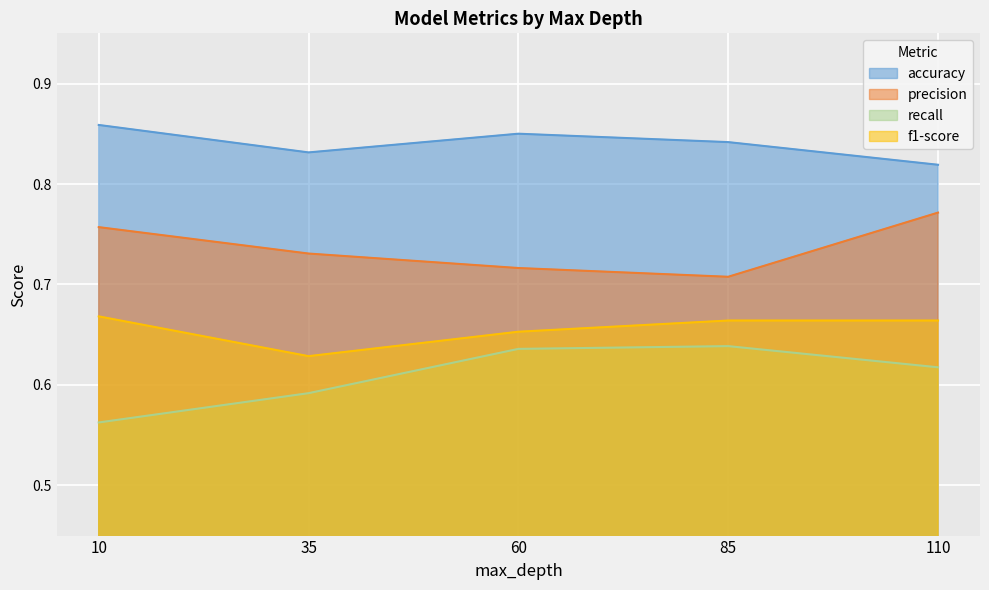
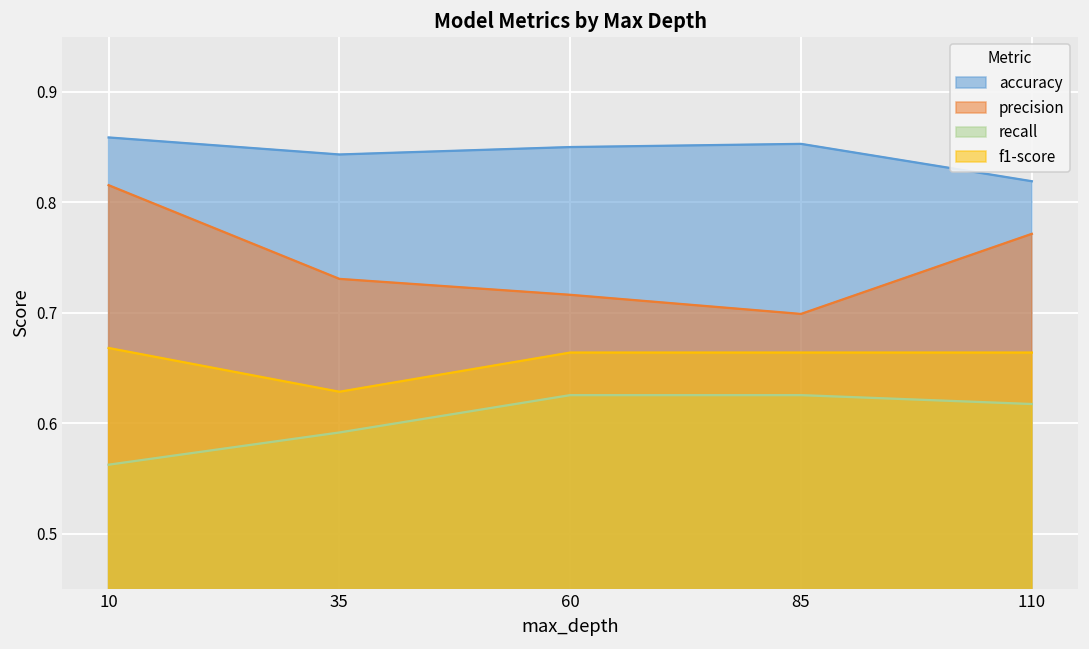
  {
    "accuracy": {
      "10": 0.859,
-     "35": 0.831,
+     "35": 0.843,
      "60": 0.850,
-     "85": 0.842,
+     "85": 0.853,
      "110": 0.819
    },
    "precision": {
-     "10": 0.757,
+     "10": 0.816,
      "35": 0.731,
      "60": 0.716,
-     "85": 0.708,
+     "85": 0.699,
      "110": 0.772
    },
    "recall": {
      "10": 0.563,
      "35": 0.592,
-     "60": 0.636,
-     "85": 0.639,
+     "60": 0.626,
+     "85": 0.626,
      "110": 0.618
    },
    "f1-score": {
      "10": 0.668,
      "35": 0.629,
-     "60": 0.653,
+     "60": 0.664,
      "85": 0.664,
      "110": 0.664
    }
  }
